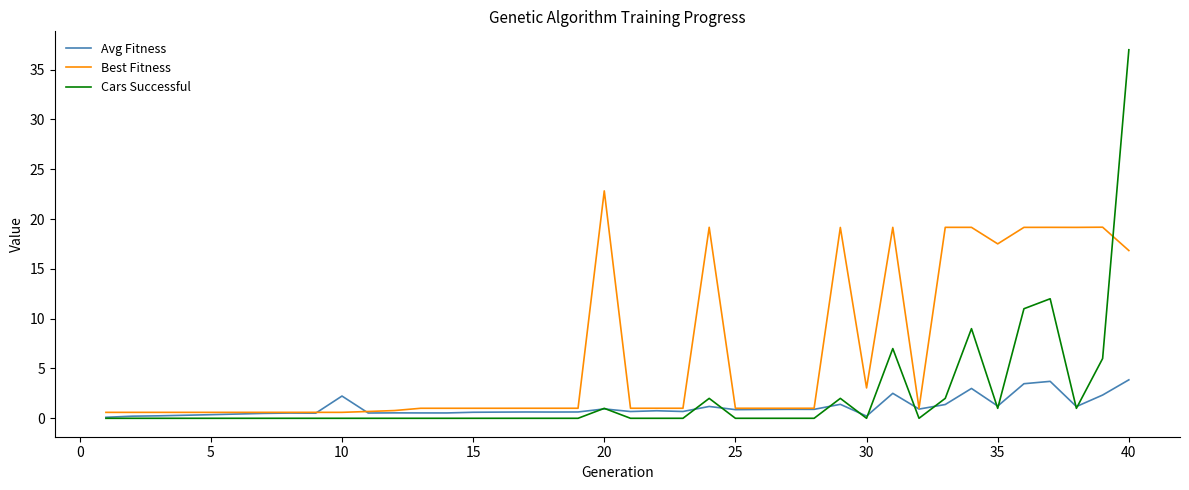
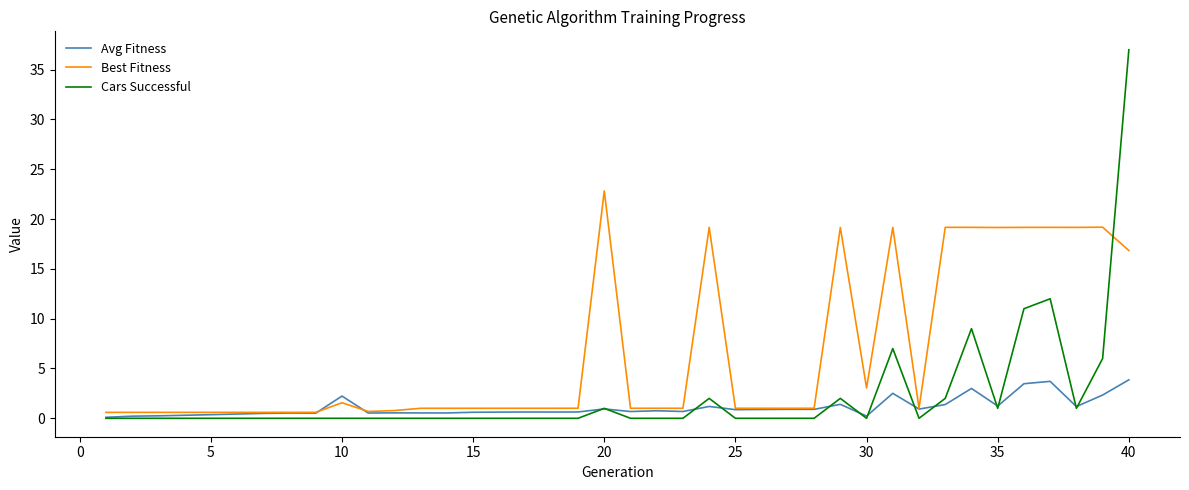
  {
    "Avg Fitness": {
      "10": 2,
      "15": 1,
      "40": 4
    },
    "Best Fitness": {
-     "10": 1,
+     "10": 2,
      "15": 1,
      "20": 23,
      "30": 3,
-     "35": 18,
+     "35": 19,
      "40": 17
    },
    "Cars Successful": {
      "5": 0,
      "10": 0,
      "15": 0,
      "25": 0,
      "40": 37
    }
  }
